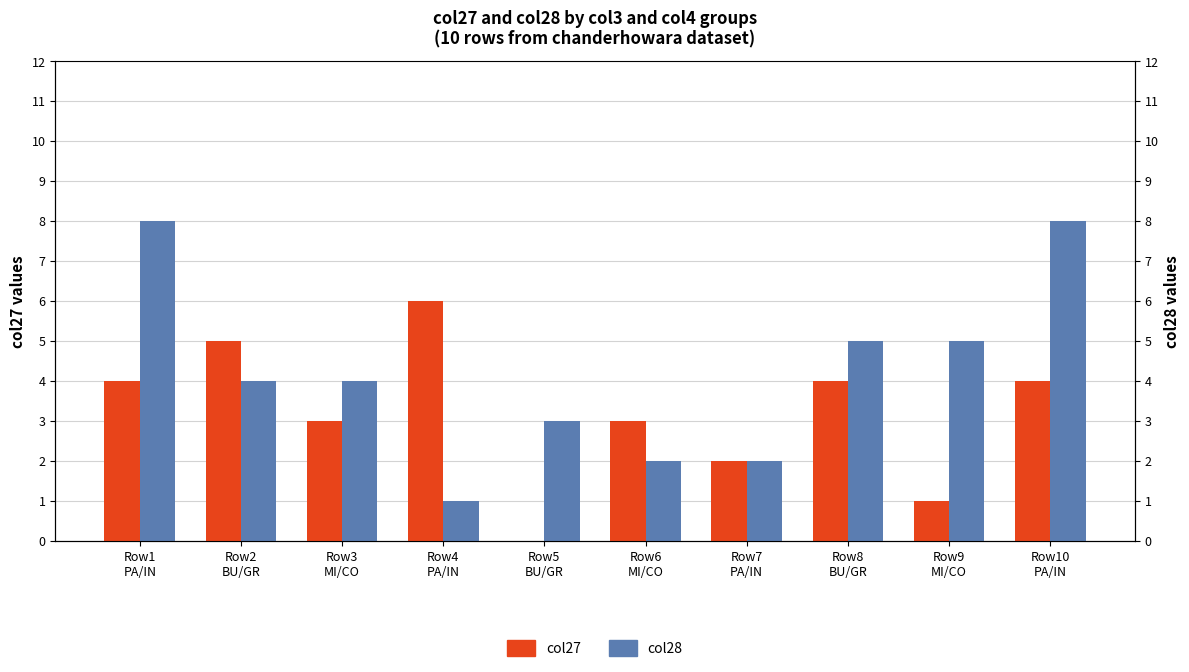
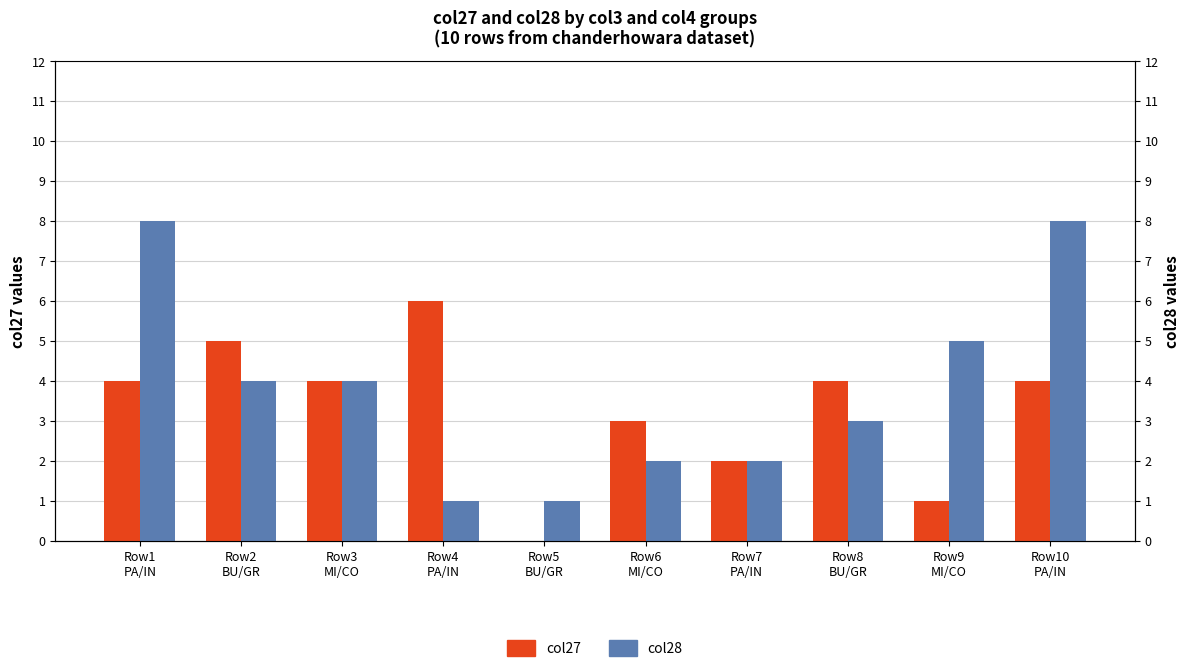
  {
    "col27": {
      "Row1 PA/IN": 4,
      "Row2 BU/GR": 5,
-     "Row3 MI/CO": 3,
+     "Row3 MI/CO": 4,
      "Row4 PA/IN": 6,
      "Row5 BU/GR": 0,
      "Row6 MI/CO": 3,
      "Row7 PA/IN": 2,
      "Row8 BU/GR": 4,
      "Row9 MI/CO": 1,
      "Row10 PA/IN": 4
    },
    "col28": {
      "Row1 PA/IN": 8,
      "Row2 BU/GR": 4,
      "Row3 MI/CO": 4,
      "Row4 PA/IN": 1,
-     "Row5 BU/GR": 3,
+     "Row5 BU/GR": 1,
      "Row6 MI/CO": 2,
      "Row7 PA/IN": 2,
-     "Row8 BU/GR": 5,
+     "Row8 BU/GR": 3,
      "Row9 MI/CO": 5,
      "Row10 PA/IN": 8
    }
  }
